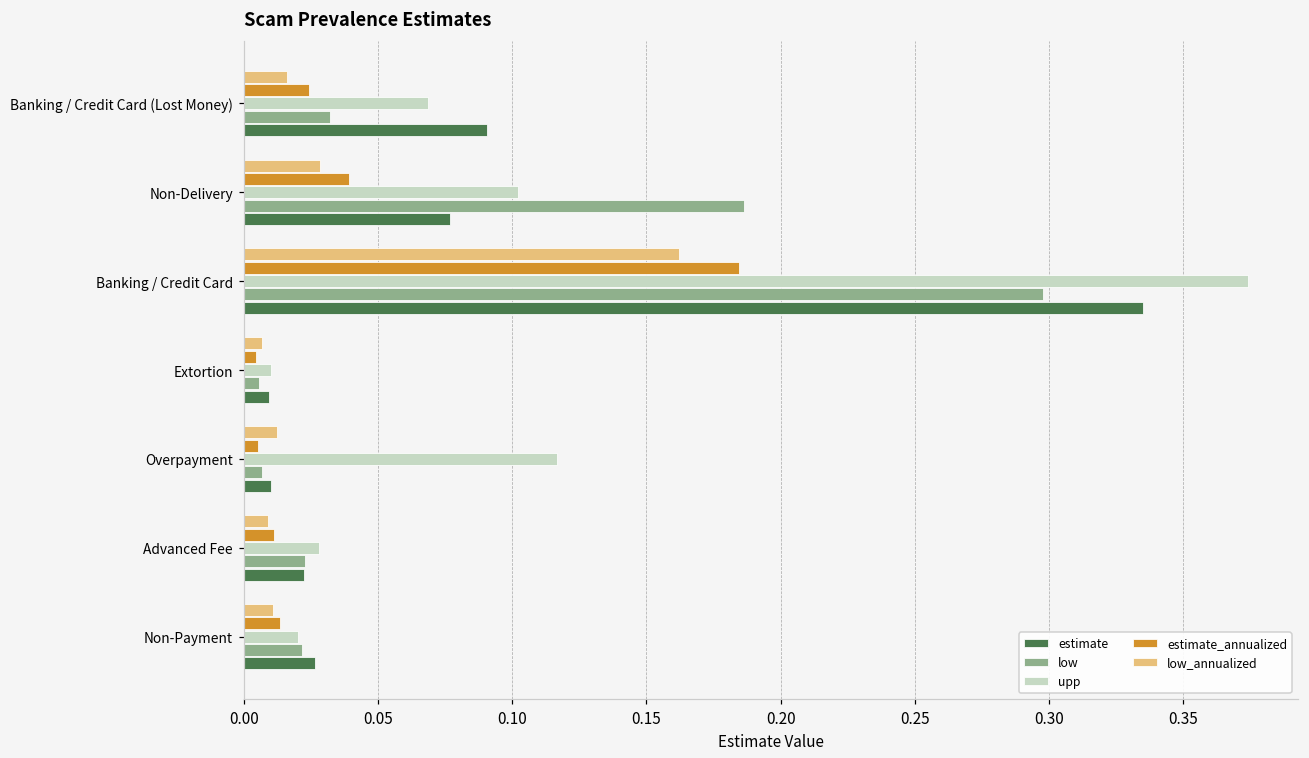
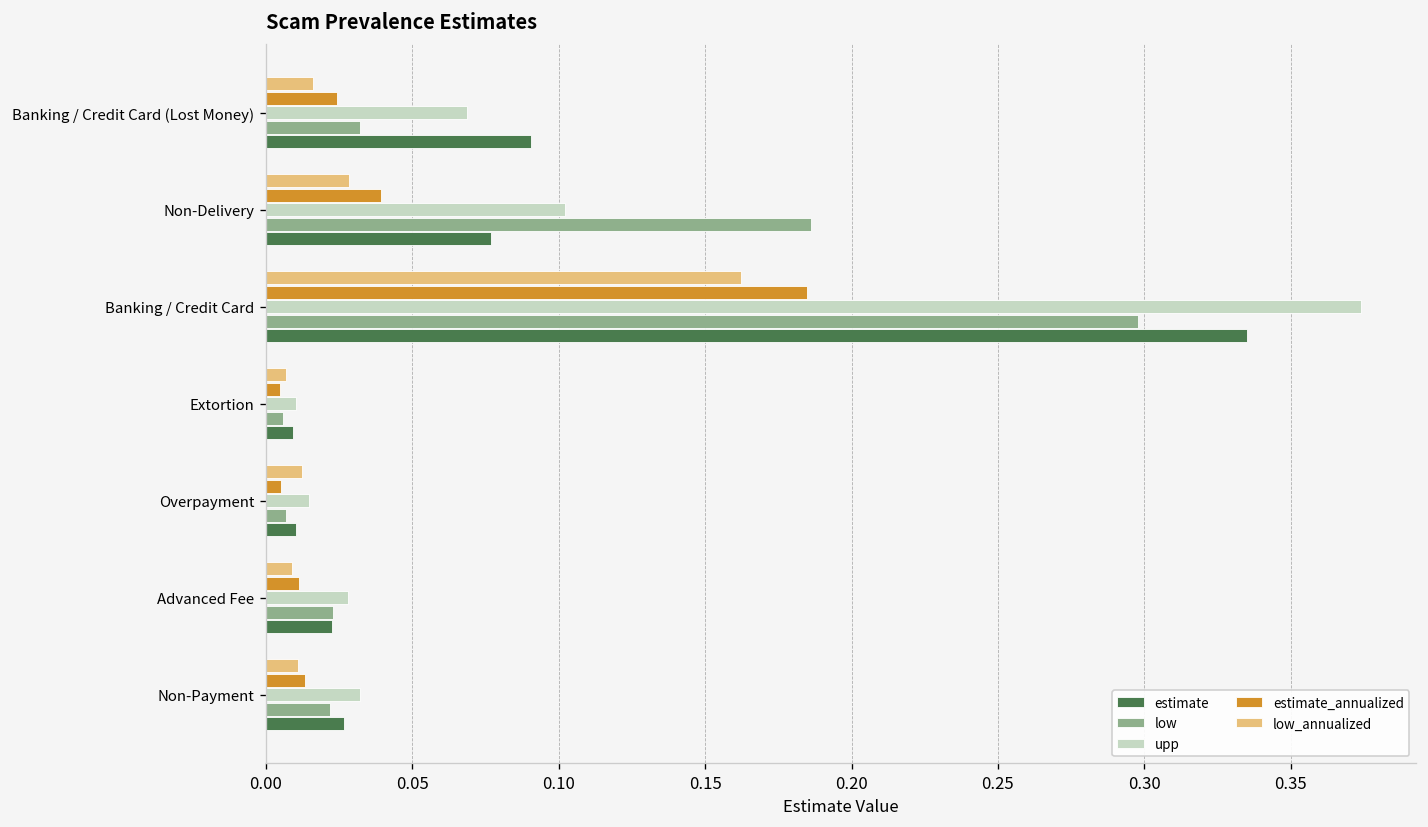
  {
    "estimate": {
      "Banking / Credit Card (Lost Money)": 0.090,
      "Non-Delivery": 0.077,
      "Banking / Credit Card": 0.335,
      "Extortion": 0.009,
      "Overpayment": 0.010,
      "Advanced Fee": 0.023,
      "Non-Payment": 0.027
    },
    "low": {
      "Banking / Credit Card (Lost Money)": 0.032,
      "Non-Delivery": 0.186,
      "Banking / Credit Card": 0.298,
      "Extortion": 0.006,
      "Overpayment": 0.007,
      "Advanced Fee": 0.023,
      "Non-Payment": 0.022
    },
    "upp": {
      "Banking / Credit Card (Lost Money)": 0.069,
      "Non-Delivery": 0.102,
      "Banking / Credit Card": 0.374,
      "Extortion": 0.010,
-     "Overpayment": 0.117,
+     "Overpayment": 0.015,
      "Advanced Fee": 0.028,
-     "Non-Payment": 0.020
+     "Non-Payment": 0.032
    },
    "estimate_annualized": {
      "Banking / Credit Card (Lost Money)": 0.024,
      "Non-Delivery": 0.039,
      "Banking / Credit Card": 0.185,
      "Extortion": 0.005,
      "Overpayment": 0.005,
      "Advanced Fee": 0.011,
      "Non-Payment": 0.013
    },
    "low_annualized": {
      "Banking / Credit Card (Lost Money)": 0.016,
      "Non-Delivery": 0.029,
      "Banking / Credit Card": 0.162,
      "Extortion": 0.007,
      "Overpayment": 0.012,
      "Advanced Fee": 0.009,
      "Non-Payment": 0.011
    }
  }
